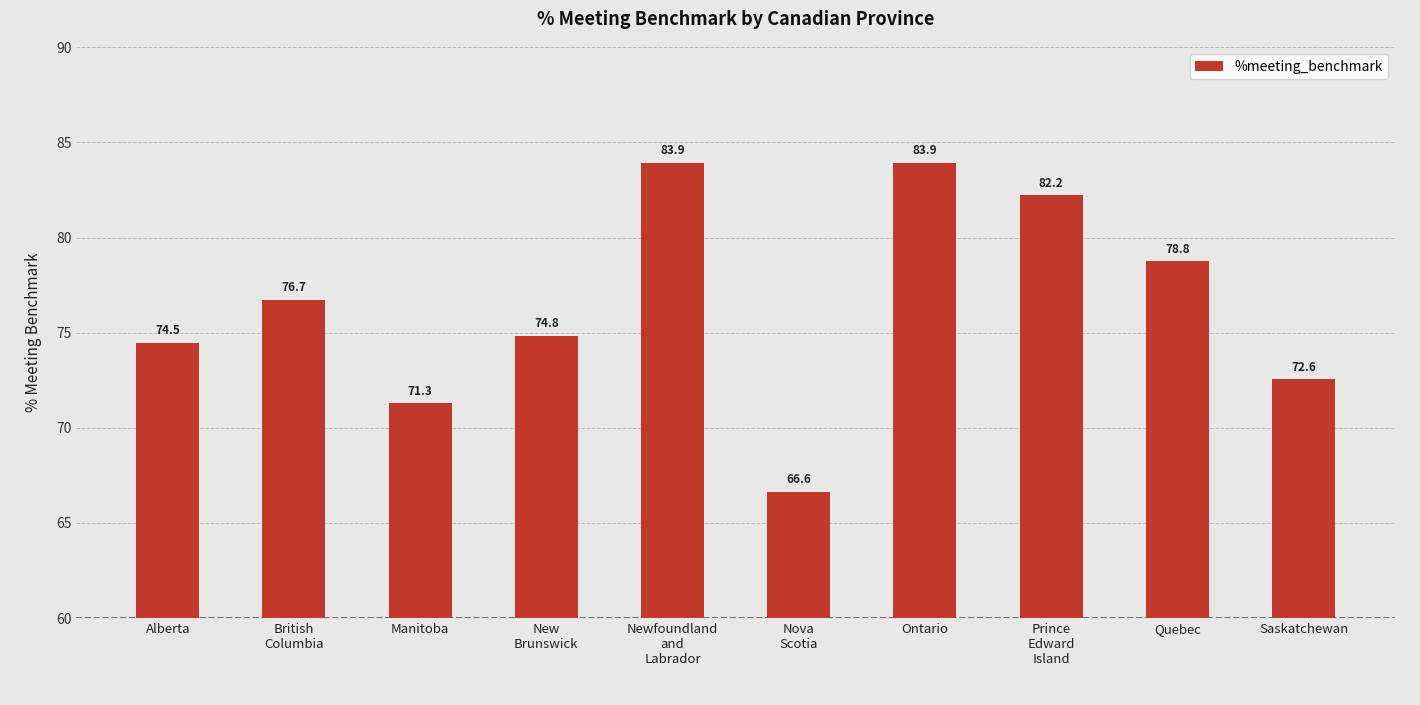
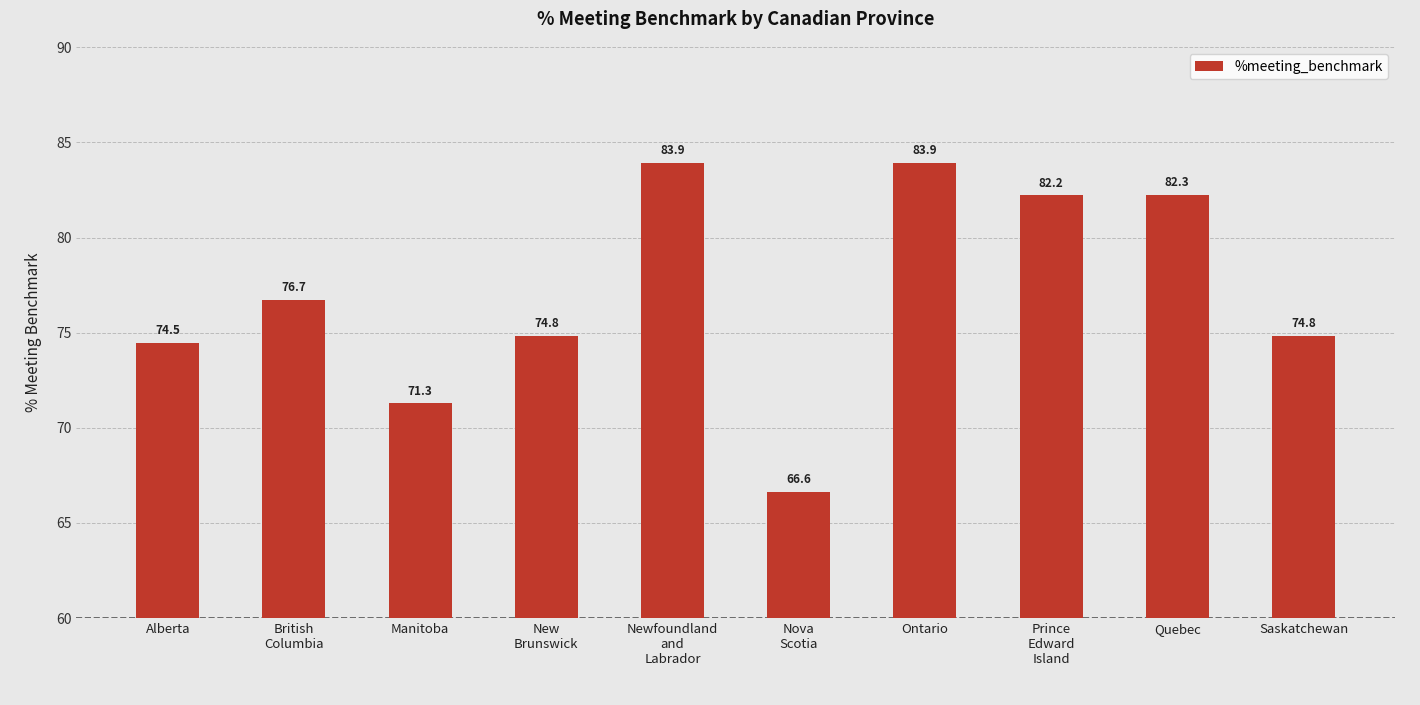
  {
    "Alberta": 74.5,
    "British Columbia": 76.7,
    "Manitoba": 71.3,
    "New Brunswick": 74.8,
    "Newfoundland and Labrador": 83.9,
    "Nova Scotia": 66.6,
    "Ontario": 83.9,
    "Prince Edward Island": 82.2,
-   "Quebec": 78.8,
-   "Saskatchewan": 72.6
+   "Quebec": 82.3,
+   "Saskatchewan": 74.8
  }
